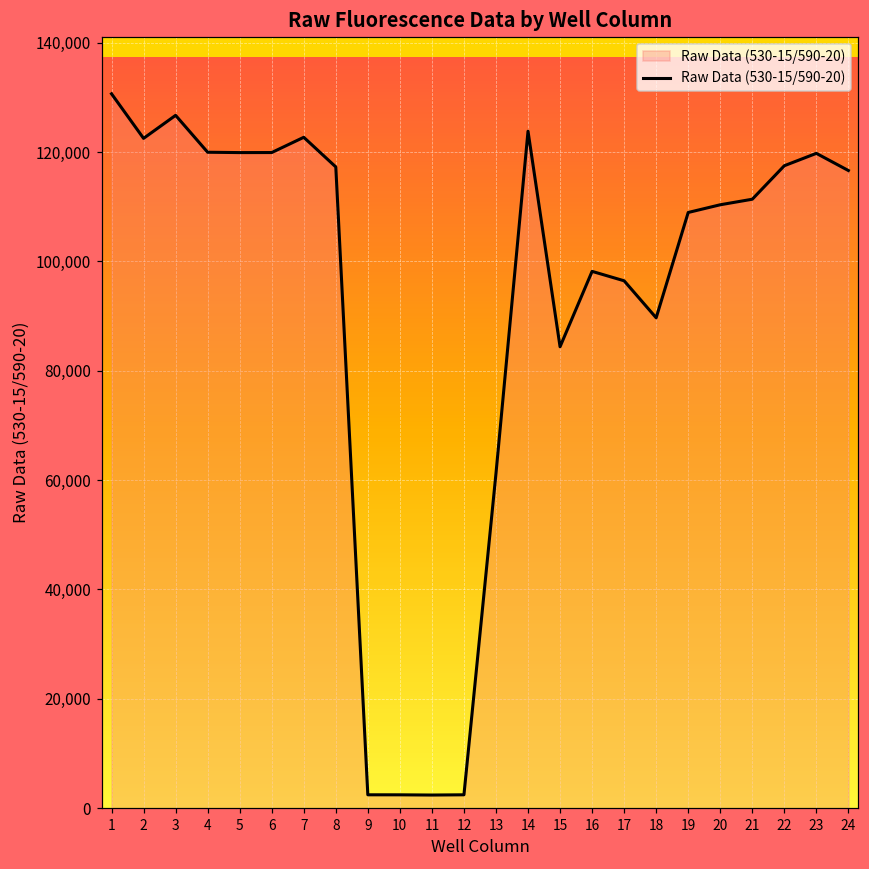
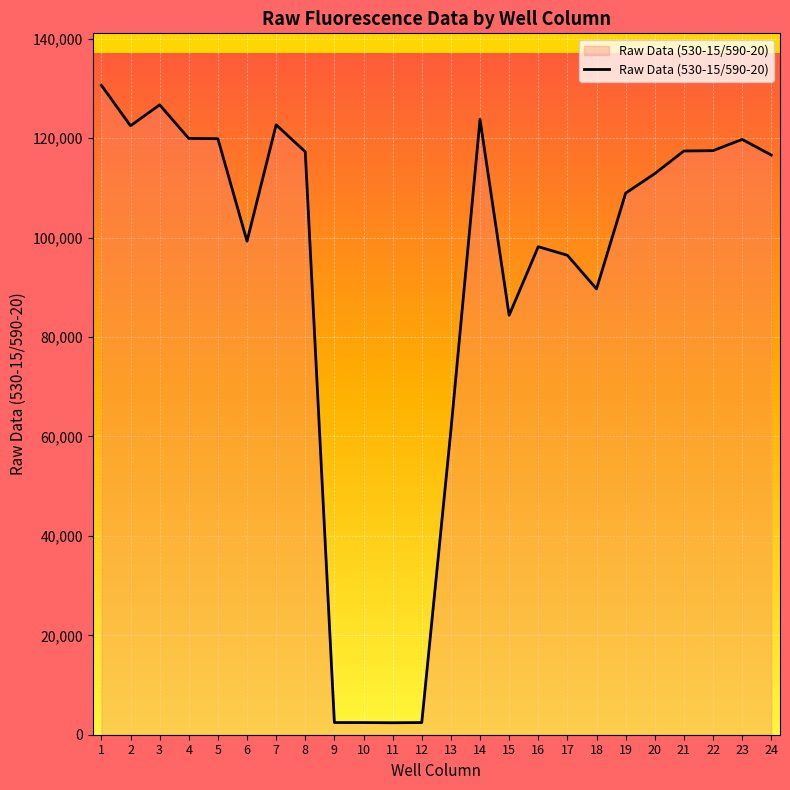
  {
    "1": "131,000",
    "2": "122,000",
    "3": "127,000",
    "4": "120,000",
    "5": "120,000",
-   "6": "120,000",
+   "6": "99,000",
    "7": "123,000",
    "8": "117,000",
    "9": "2,000",
    "10": "2,000",
    "11": "2,000",
    "12": "2,000",
    "13": "61,000",
    "14": "124,000",
    "15": "84,000",
    "16": "98,000",
    "17": "96,000",
    "18": "90,000",
    "19": "109,000",
-   "20": "110,000",
-   "21": "111,000",
+   "20": "113,000",
+   "21": "117,000",
    "22": "117,000",
    "23": "120,000",
    "24": "117,000"
  }
